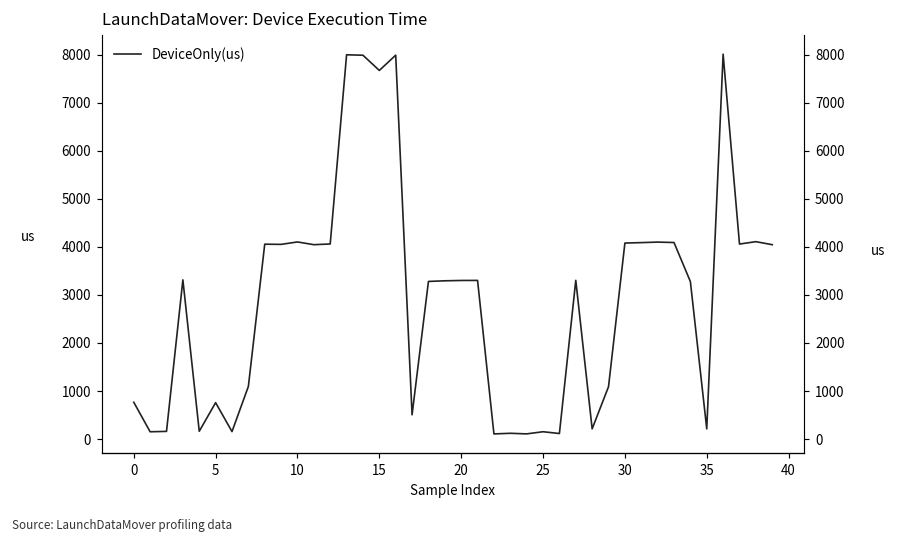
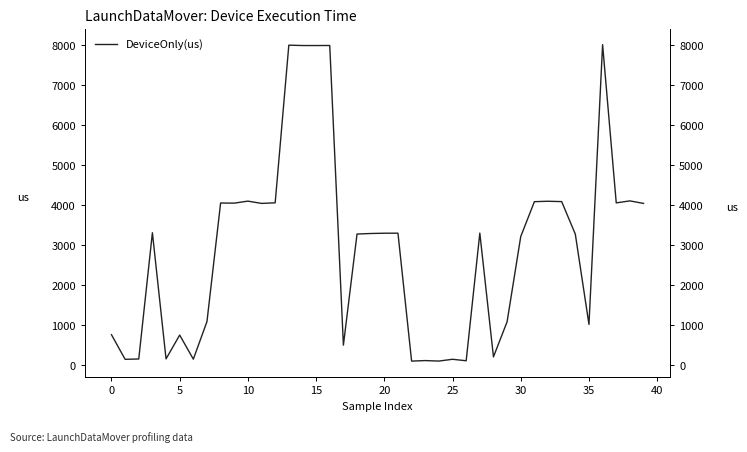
  {
    "0": 800,
    "5": 800,
    "10": 4100,
-   "15": 7700,
+   "15": 8000,
    "20": 3300,
    "25": 200,
-   "30": 4100,
-   "35": 200
+   "30": 3200,
+   "35": 1000
  }
